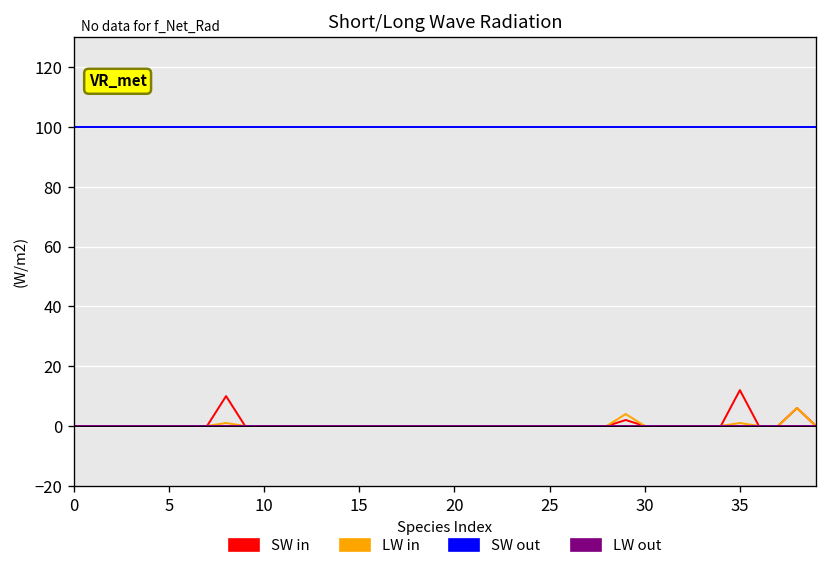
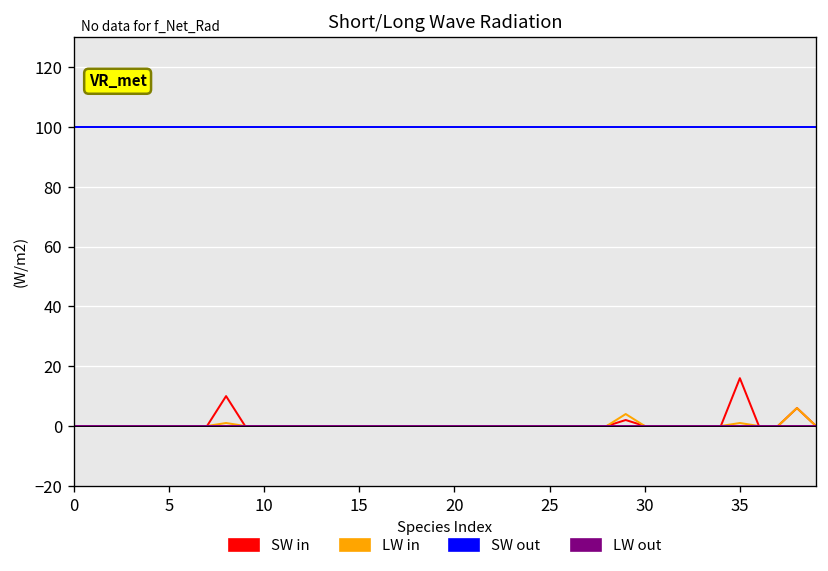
  {
    "SW in": {
-     "35": 12
+     "35": 16
    },
    "SW out": {
      "0": 100,
      "5": 100,
      "10": 100,
      "15": 100,
      "20": 100,
      "25": 100,
      "30": 100,
      "35": 100
    }
  }
